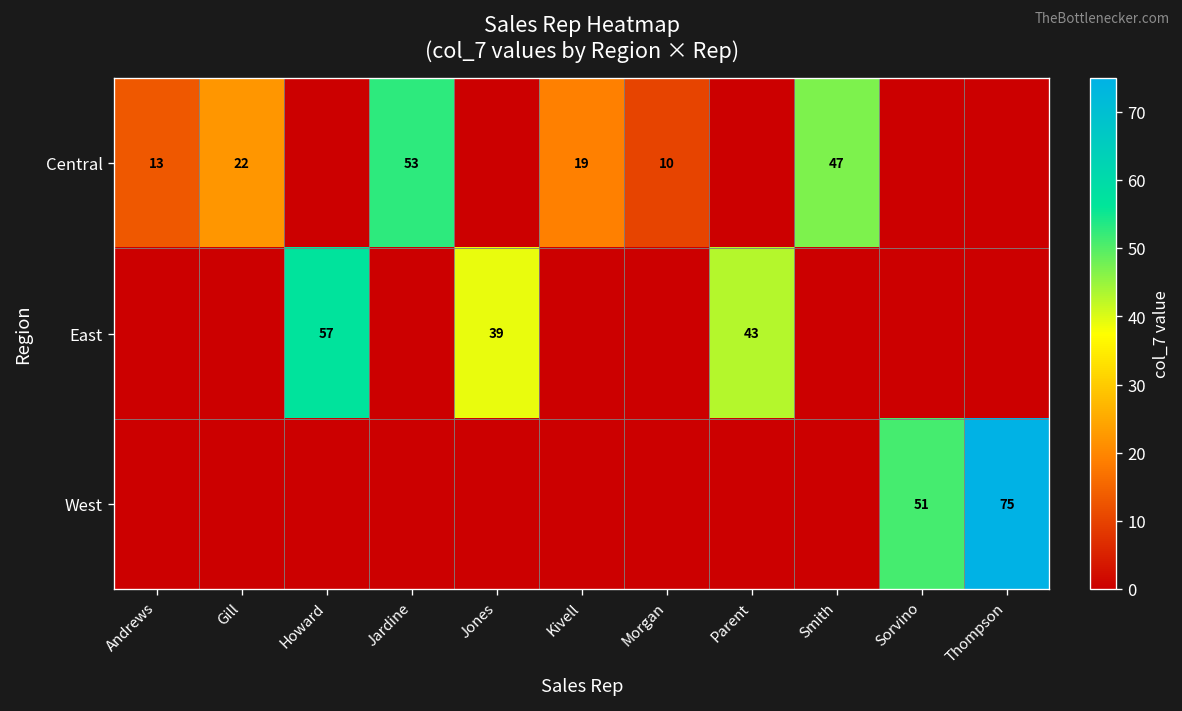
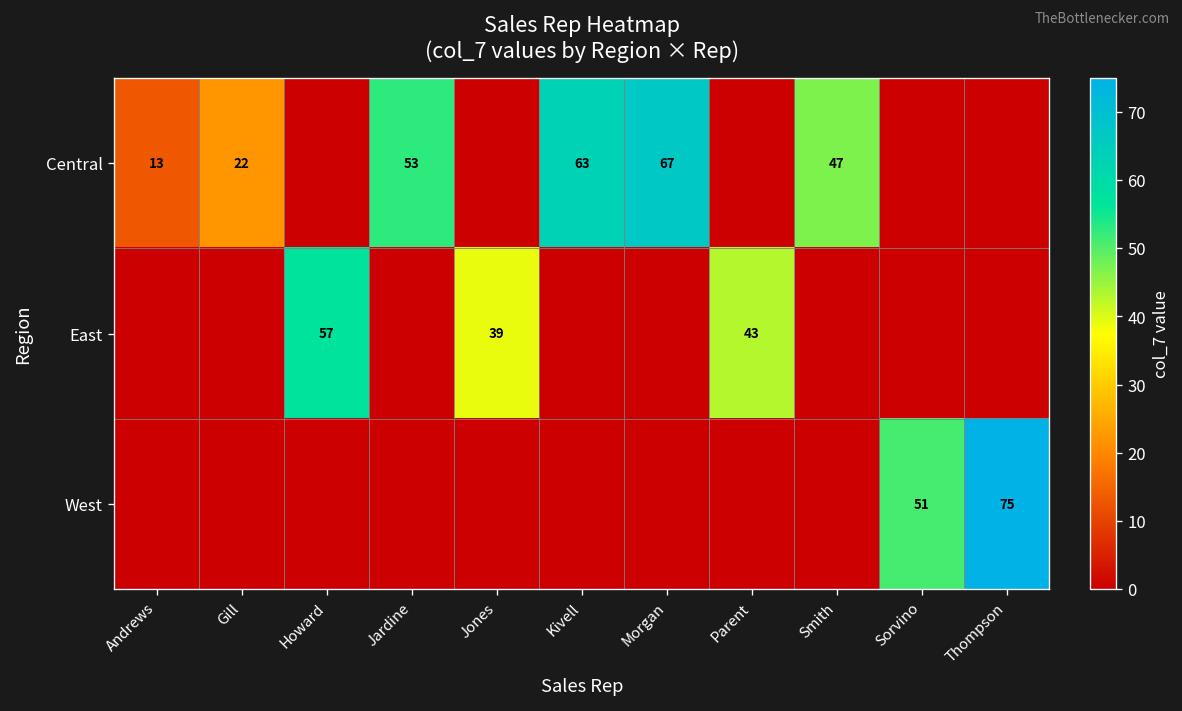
  {
    "Central": {
      "Andrews": 13,
      "Gill": 22,
      "Jardine": 53,
-     "Kivell": 19,
-     "Morgan": 10,
+     "Kivell": 63,
+     "Morgan": 67,
      "Smith": 47
    },
    "East": {
      "Howard": 57,
      "Jones": 39,
      "Parent": 43
    },
    "West": {
      "Sorvino": 51,
      "Thompson": 75
    }
  }
